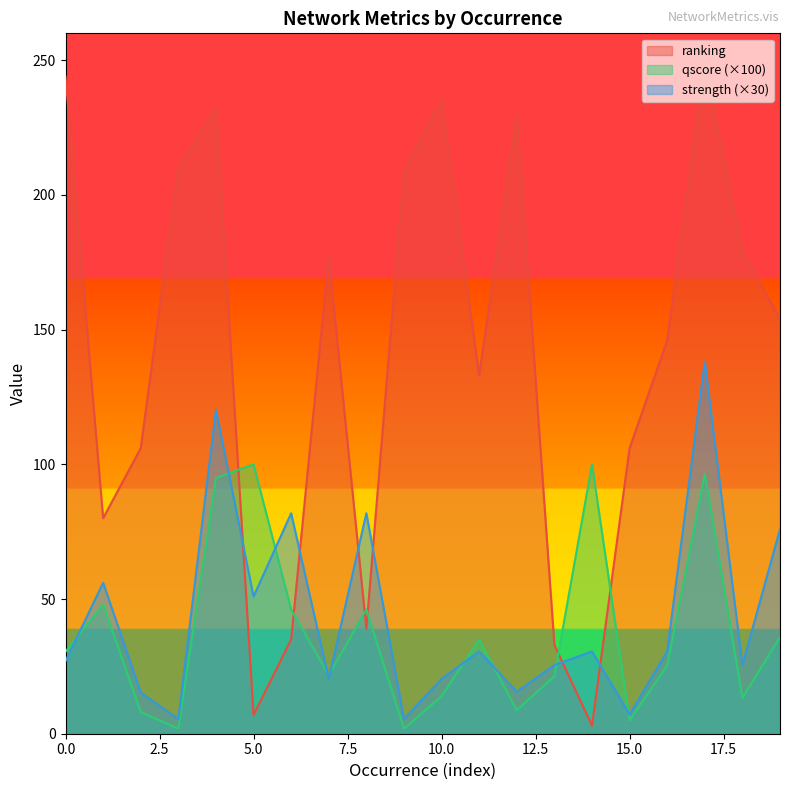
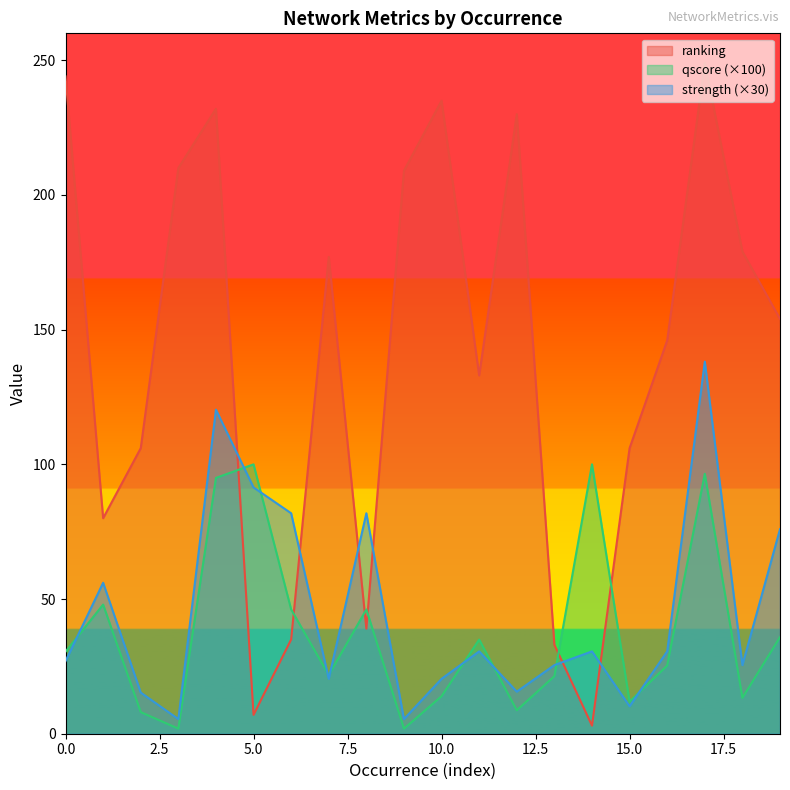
  {
    "ranking": {
      "0.0": 244,
      "5.0": 7,
      "10.0": 235,
      "15.0": 106
    },
    "qscore (×100)": {
      "0.0": 30,
      "5.0": 100,
      "10.0": 14,
-     "15.0": 5
+     "15.0": 12
    },
    "strength (×30)": {
      "0.0": 27,
-     "5.0": 51,
+     "5.0": 91,
      "10.0": 20,
-     "15.0": 7
+     "15.0": 10
    }
  }
